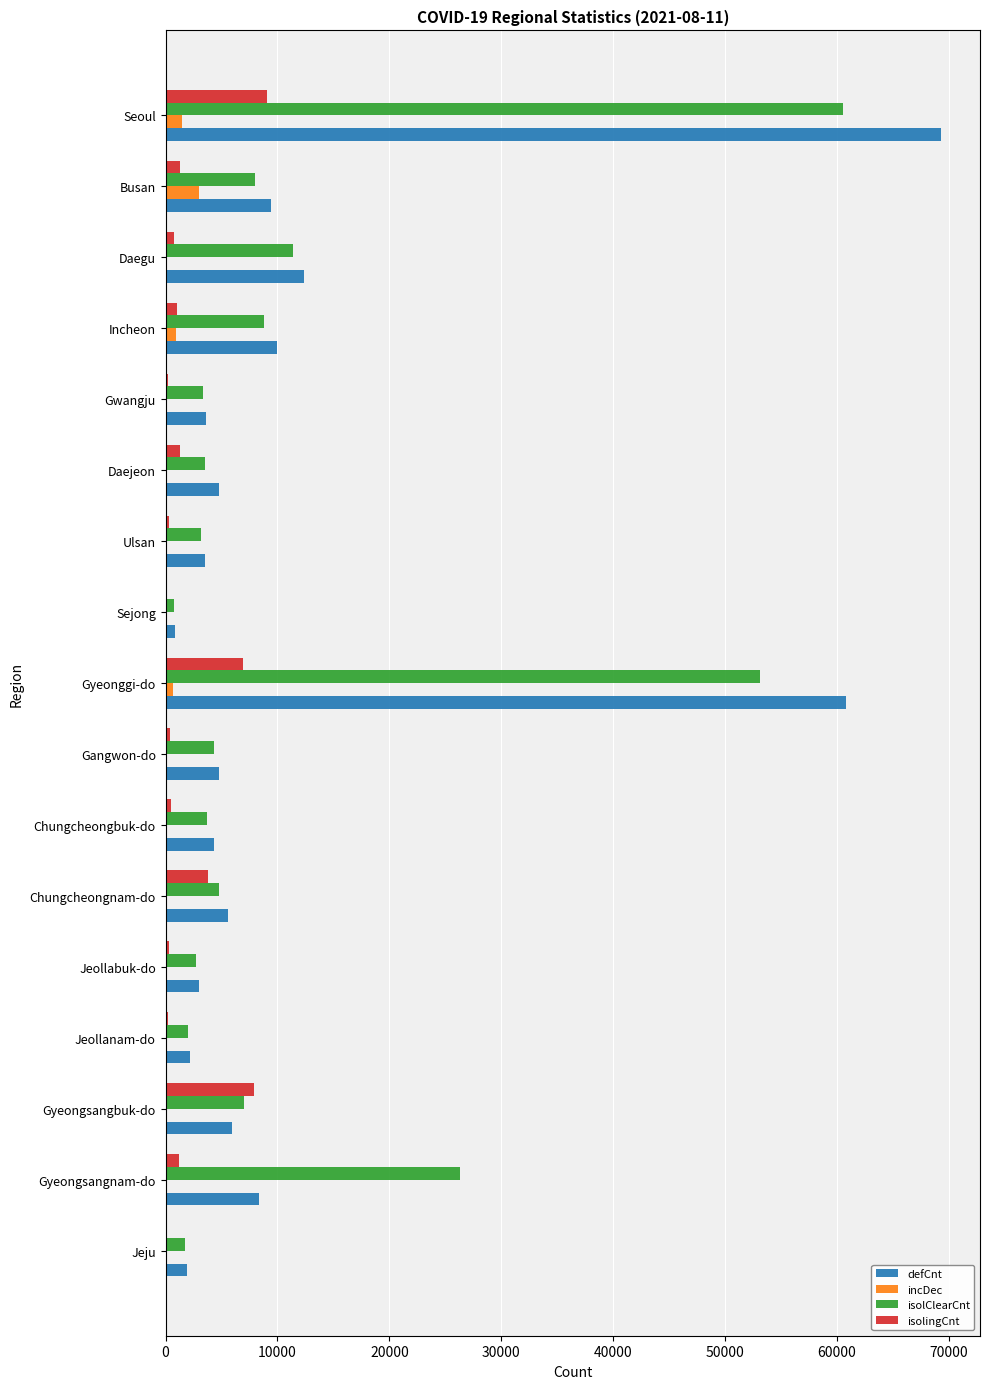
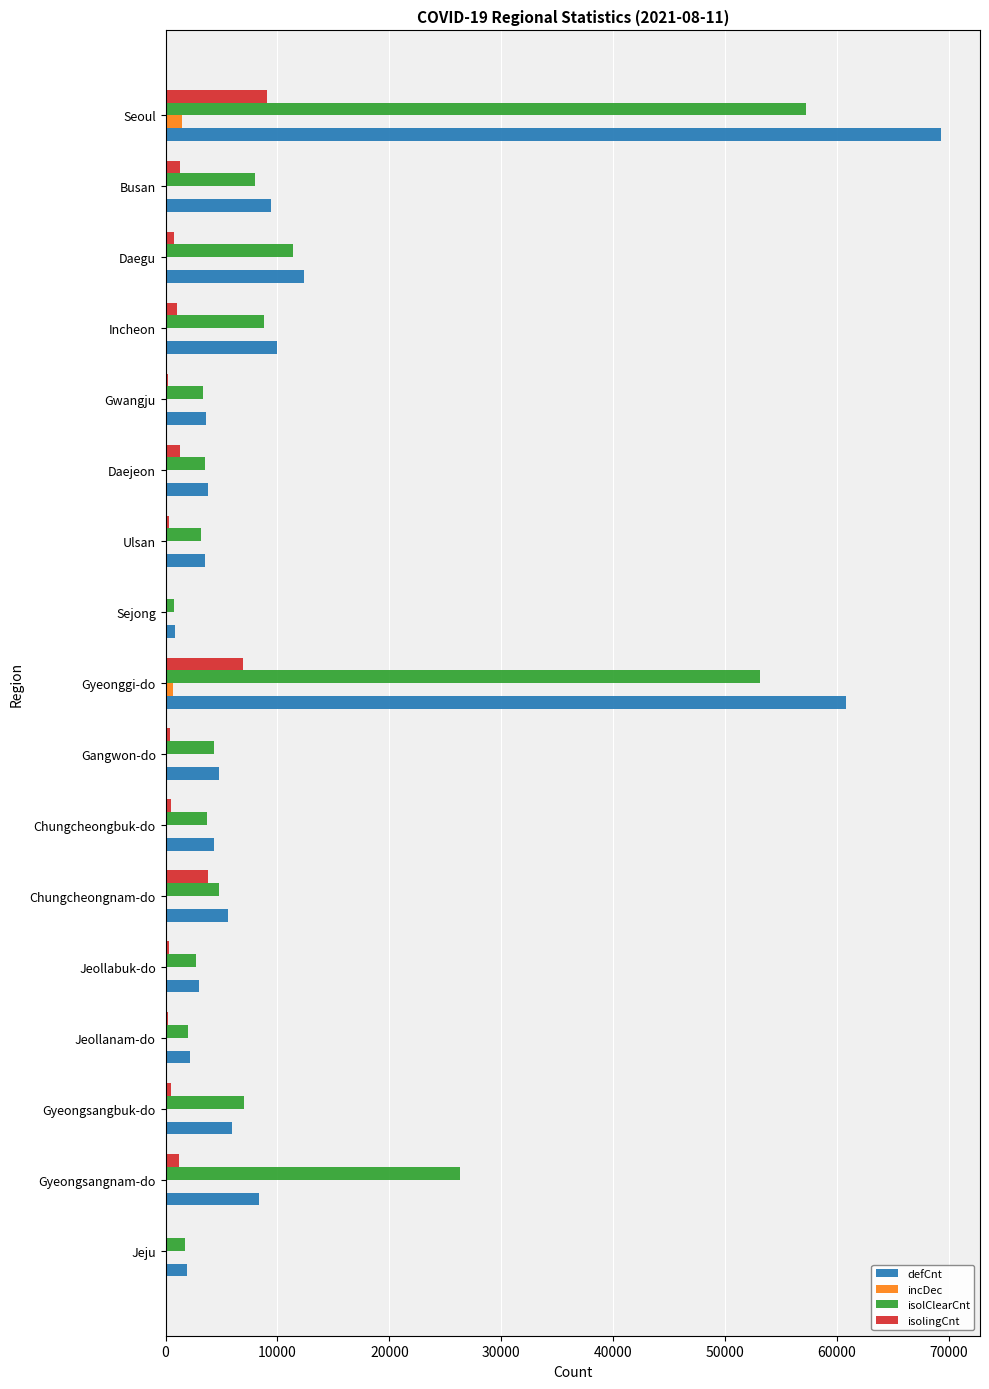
  {
    "defCnt": {
      "Seoul": 69300,
      "Busan": 9400,
      "Daegu": 12400,
      "Incheon": 9900,
      "Gwangju": 3600,
-     "Daejeon": 4800,
+     "Daejeon": 3800,
      "Ulsan": 3500,
      "Sejong": 800,
      "Gyeonggi-do": 60800,
      "Gangwon-do": 4800,
      "Chungcheongbuk-do": 4300,
      "Chungcheongnam-do": 5600,
      "Jeollabuk-do": 3000,
      "Jeollanam-do": 2200,
      "Gyeongsangbuk-do": 6000,
      "Gyeongsangnam-do": 8300,
      "Jeju": 1900
    },
    "incDec": {
      "Seoul": 1500,
-     "Busan": 3000,
-     "Incheon": 900,
+     "Busan": 100,
+     "Incheon": 100,
      "Gyeonggi-do": 700
    },
    "isolClearCnt": {
-     "Seoul": 60500,
+     "Seoul": 57200,
      "Busan": 8000,
      "Daegu": 11400,
      "Incheon": 8800,
      "Gwangju": 3400,
      "Daejeon": 3500,
      "Ulsan": 3200,
      "Sejong": 700,
      "Gyeonggi-do": 53200,
      "Gangwon-do": 4400,
      "Chungcheongbuk-do": 3700,
      "Chungcheongnam-do": 4800,
      "Jeollabuk-do": 2700,
      "Jeollanam-do": 2000,
      "Gyeongsangbuk-do": 7000,
      "Gyeongsangnam-do": 26300,
      "Jeju": 1700
    },
    "isolingCnt": {
      "Seoul": 9100,
      "Busan": 1300,
      "Daegu": 700,
      "Incheon": 1000,
      "Daejeon": 1300,
      "Ulsan": 300,
      "Gyeonggi-do": 6900,
      "Gangwon-do": 400,
      "Chungcheongbuk-do": 500,
      "Chungcheongnam-do": 3800,
      "Jeollabuk-do": 300,
-     "Gyeongsangbuk-do": 7900,
+     "Gyeongsangbuk-do": 500,
      "Gyeongsangnam-do": 1200
    }
  }
